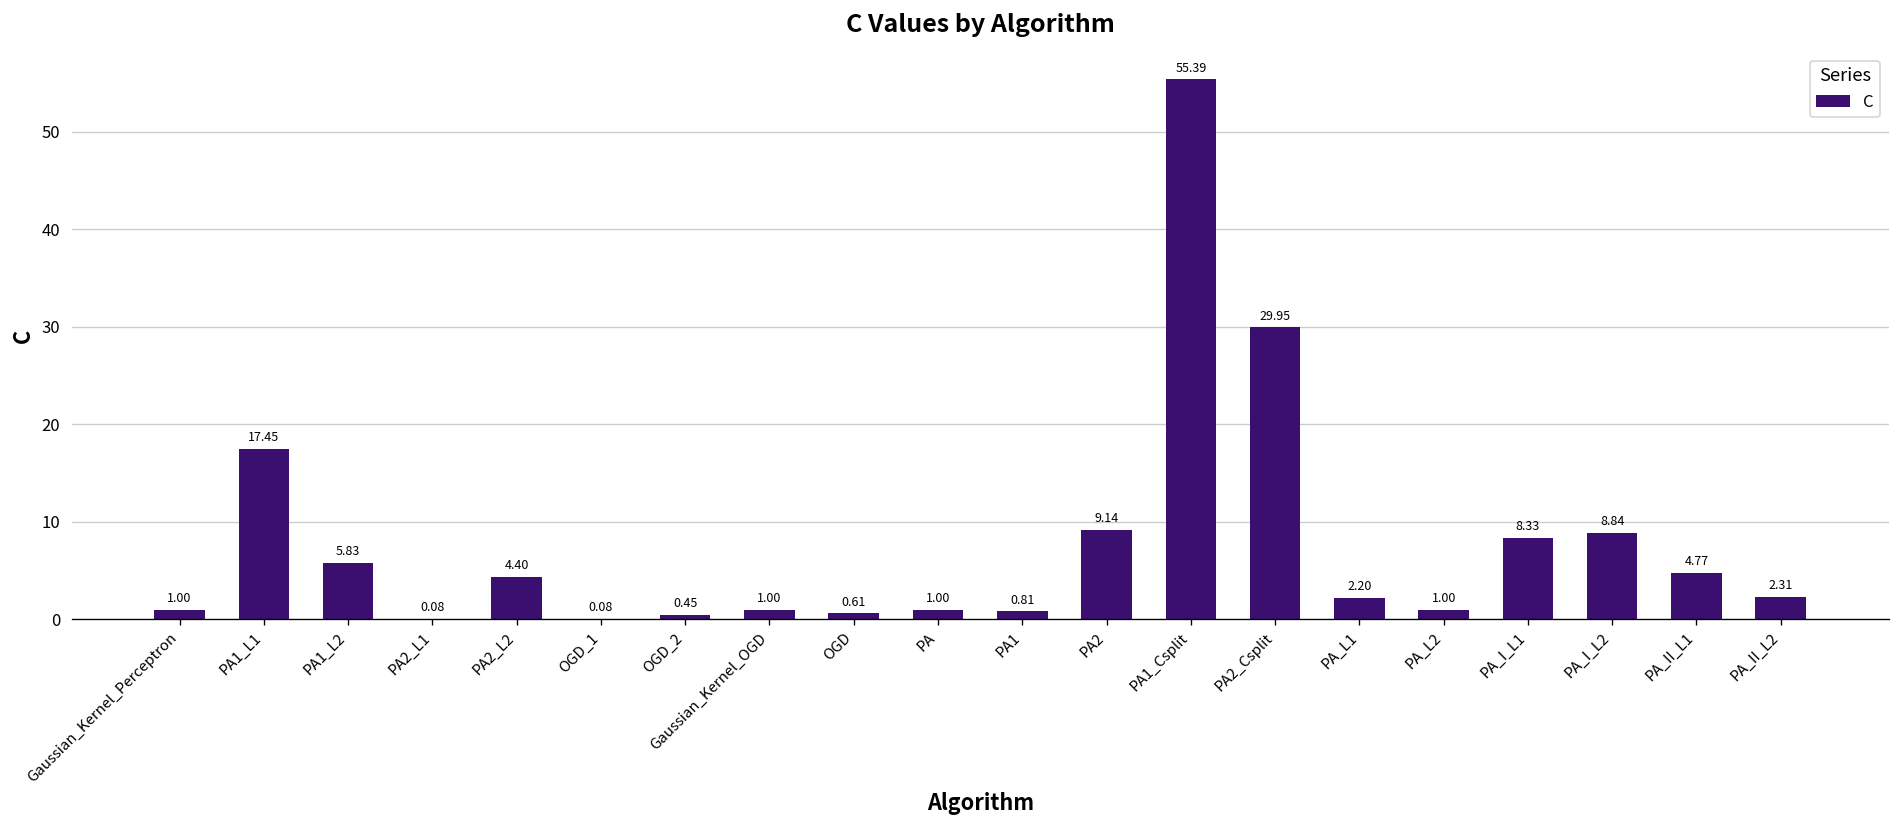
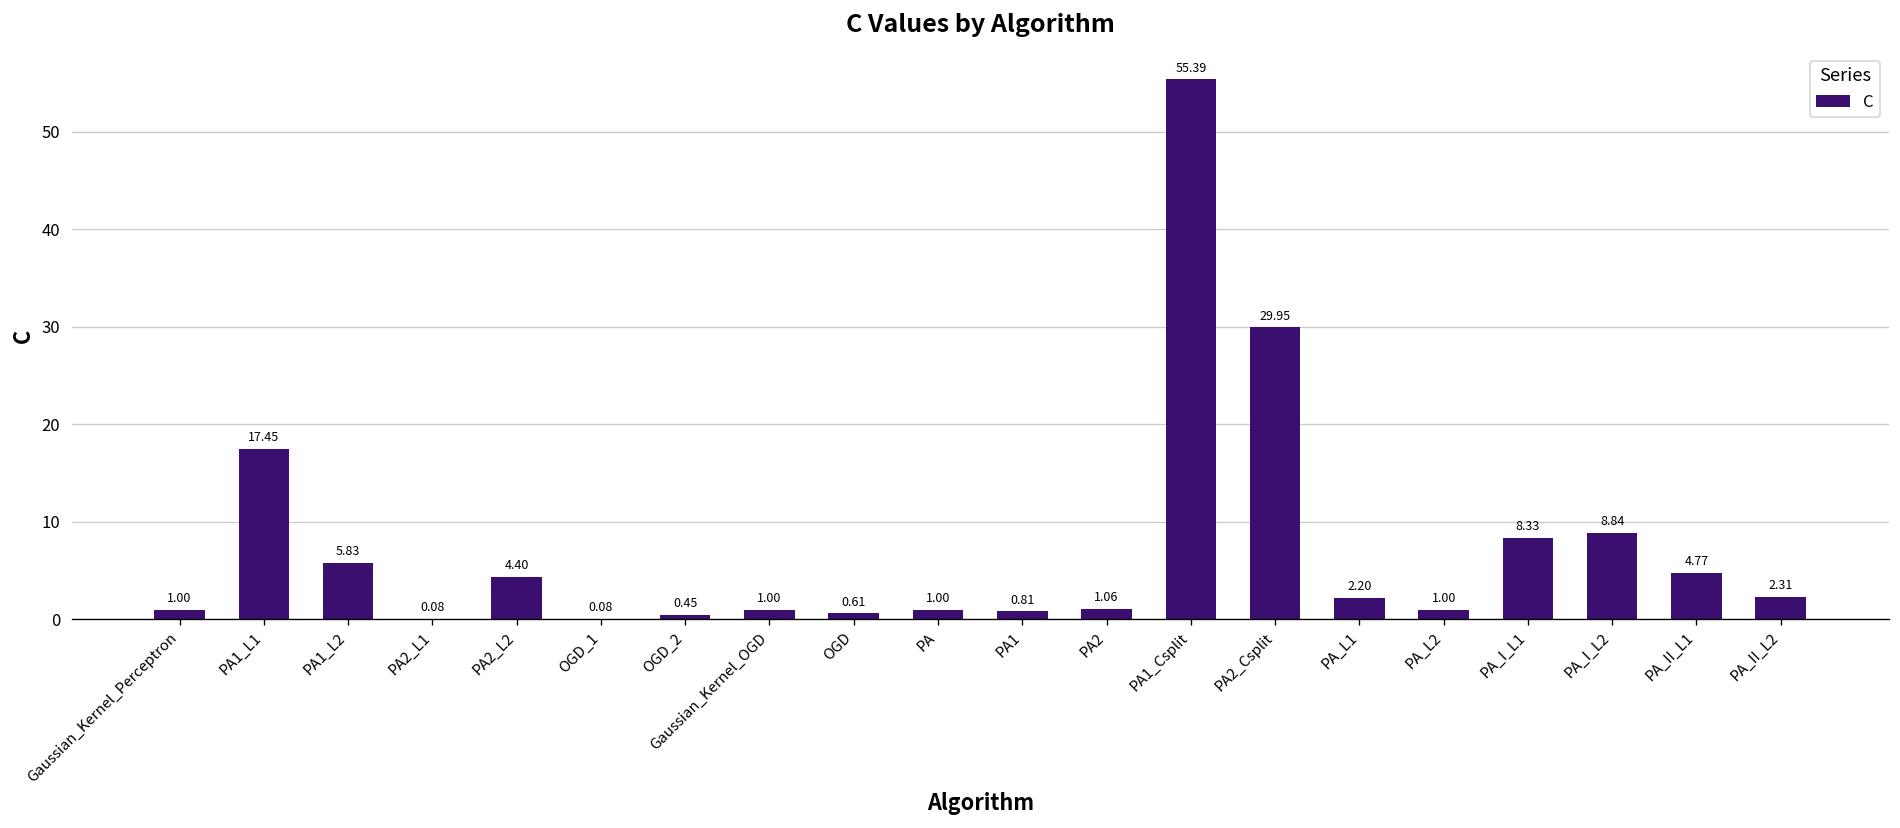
  {
    "Gaussian_Kernel_Perceptron": 1.00,
    "PA1_L1": 17.45,
    "PA1_L2": 5.83,
    "PA2_L1": 0.08,
    "PA2_L2": 4.40,
    "OGD_1": 0.08,
    "OGD_2": 0.45,
    "Gaussian_Kernel_OGD": 1.00,
    "OGD": 0.61,
    "PA": 1.00,
    "PA1": 0.81,
-   "PA2": 9.14,
+   "PA2": 1.06,
    "PA1_Csplit": 55.39,
    "PA2_Csplit": 29.95,
    "PA_L1": 2.20,
    "PA_L2": 1.00,
    "PA_I_L1": 8.33,
    "PA_I_L2": 8.84,
    "PA_II_L1": 4.77,
    "PA_II_L2": 2.31
  }
